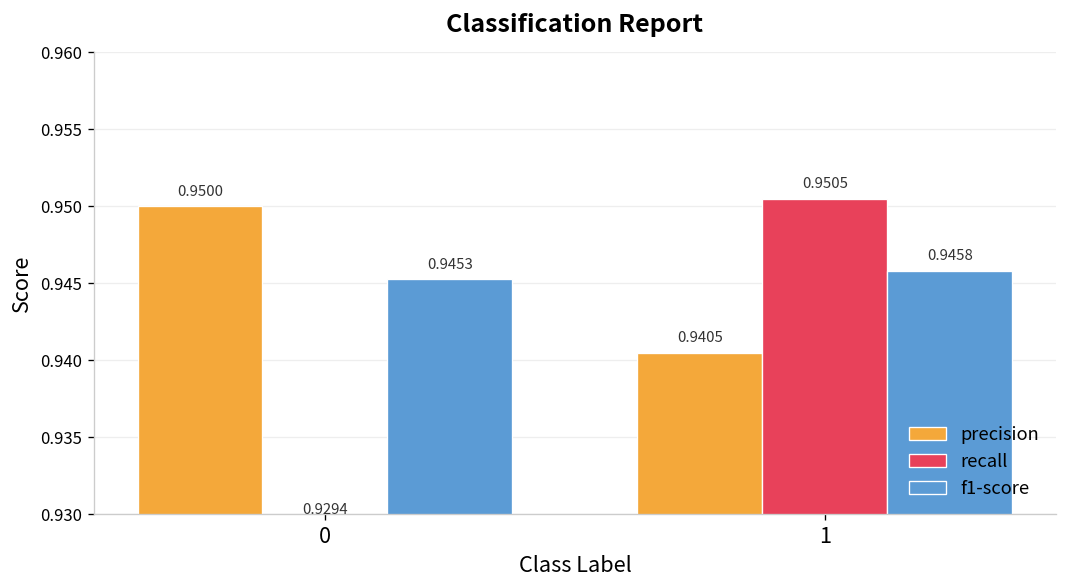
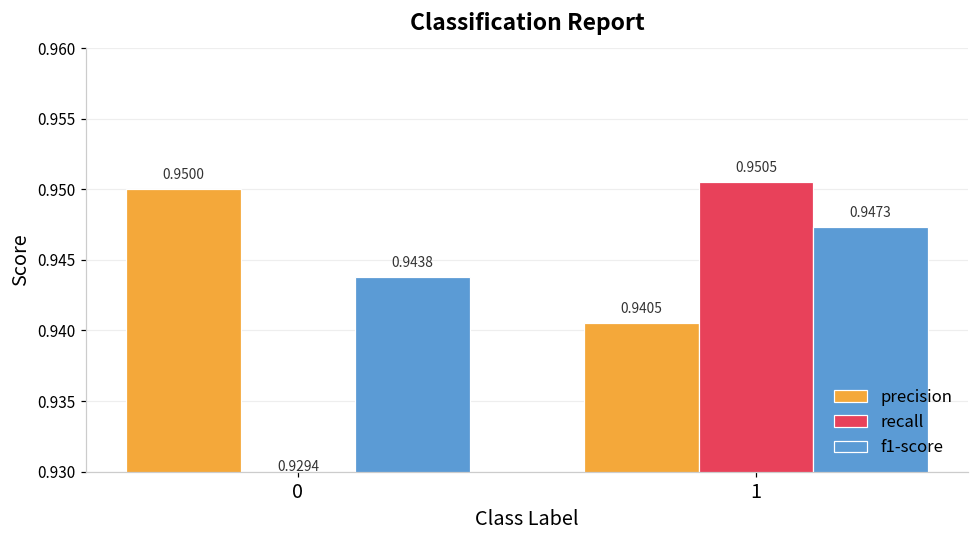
  {
    "precision": {
      "0": 0.9500,
      "1": 0.9405
    },
    "recall": {
      "1": 0.9505
    },
    "f1-score": {
-     "0": 0.9453,
-     "1": 0.9458
+     "0": 0.9438,
+     "1": 0.9473
    }
  }
